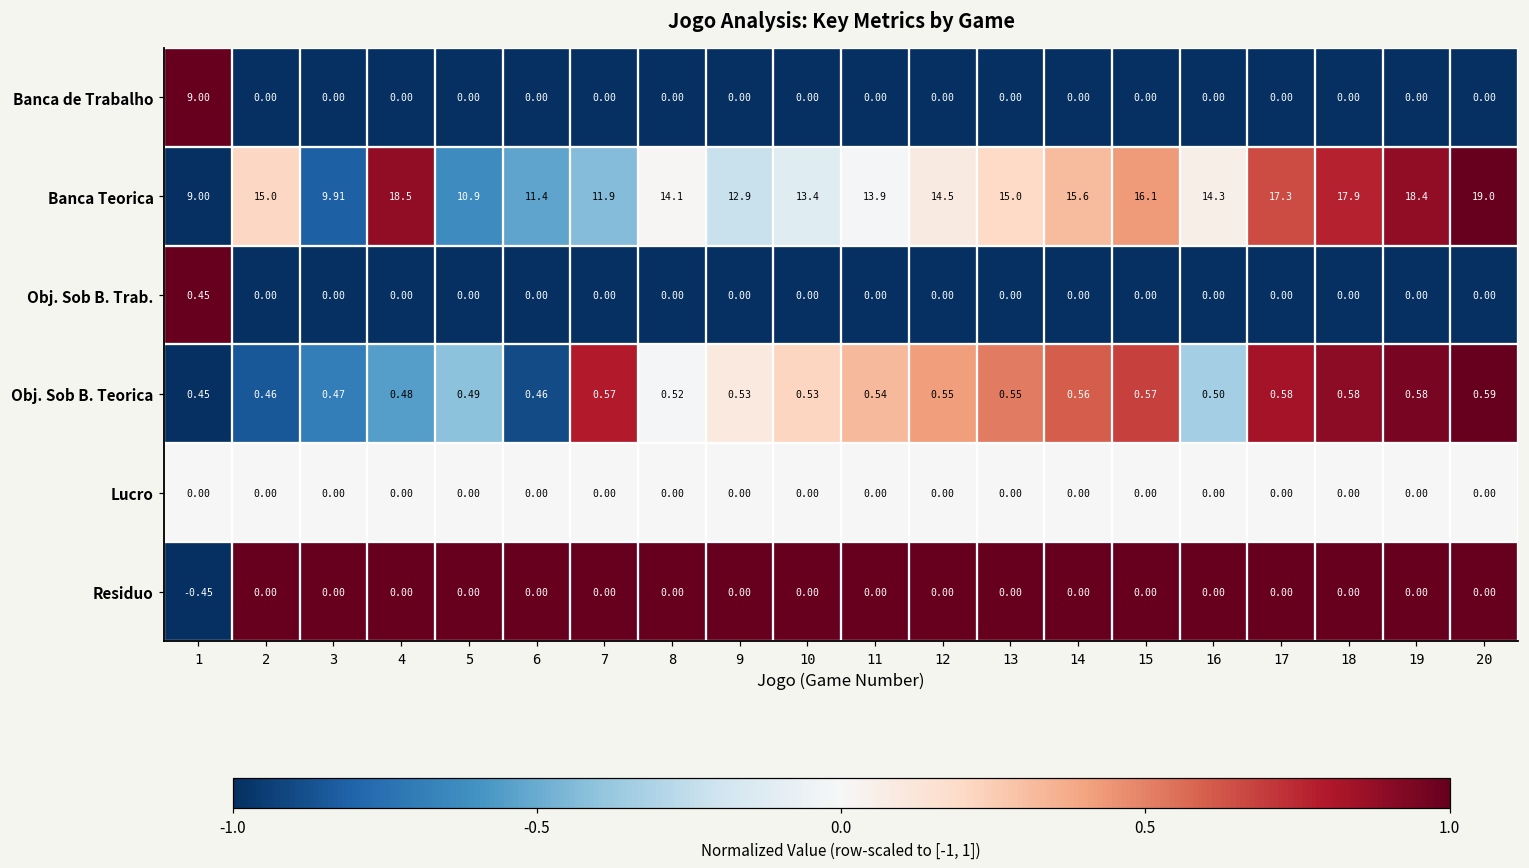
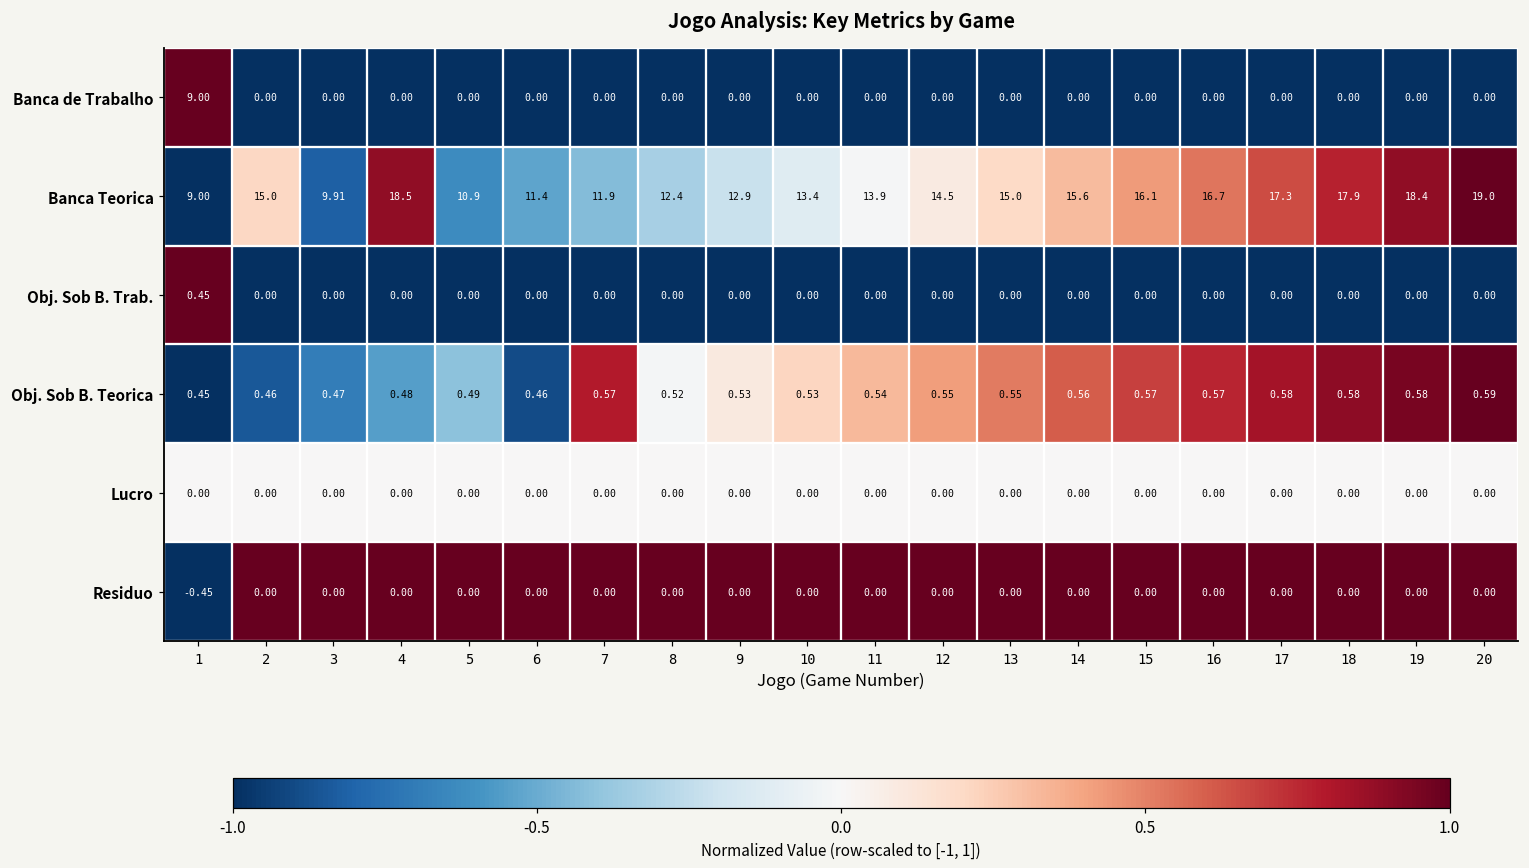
  {
    "Banca de Trabalho": {
      "1": 9.00,
      "2": 0.00,
      "3": 0.00,
      "4": 0.00,
      "5": 0.00,
      "6": 0.00,
      "7": 0.00,
      "8": 0.00,
      "9": 0.00,
      "10": 0.00,
      "11": 0.00,
      "12": 0.00,
      "13": 0.00,
      "14": 0.00,
      "15": 0.00,
      "16": 0.00,
      "17": 0.00,
      "18": 0.00,
      "19": 0.00,
      "20": 0.00
    },
    "Banca Teorica": {
      "1": 9.00,
      "2": 15.0,
      "3": 9.91,
      "4": 18.5,
      "5": 10.9,
      "6": 11.4,
      "7": 11.9,
-     "8": 14.1,
+     "8": 12.4,
      "9": 12.9,
      "10": 13.4,
      "11": 13.9,
      "12": 14.5,
      "13": 15.0,
      "14": 15.6,
      "15": 16.1,
-     "16": 14.3,
+     "16": 16.7,
      "17": 17.3,
      "18": 17.9,
      "19": 18.4,
      "20": 19.0
    },
    "Obj. Sob B. Trab.": {
      "1": 0.45,
      "2": 0.00,
      "3": 0.00,
      "4": 0.00,
      "5": 0.00,
      "6": 0.00,
      "7": 0.00,
      "8": 0.00,
      "9": 0.00,
      "10": 0.00,
      "11": 0.00,
      "12": 0.00,
      "13": 0.00,
      "14": 0.00,
      "15": 0.00,
      "16": 0.00,
      "17": 0.00,
      "18": 0.00,
      "19": 0.00,
      "20": 0.00
    },
    "Obj. Sob B. Teorica": {
      "1": 0.45,
      "2": 0.46,
      "3": 0.47,
      "4": 0.48,
      "5": 0.49,
      "6": 0.46,
      "7": 0.57,
      "8": 0.52,
      "9": 0.53,
      "10": 0.53,
      "11": 0.54,
      "12": 0.55,
      "13": 0.55,
      "14": 0.56,
      "15": 0.57,
-     "16": 0.50,
+     "16": 0.57,
      "17": 0.58,
      "18": 0.58,
      "19": 0.58,
      "20": 0.59
    },
    "Lucro": {
      "1": 0.00,
      "2": 0.00,
      "3": 0.00,
      "4": 0.00,
      "5": 0.00,
      "6": 0.00,
      "7": 0.00,
      "8": 0.00,
      "9": 0.00,
      "10": 0.00,
      "11": 0.00,
      "12": 0.00,
      "13": 0.00,
      "14": 0.00,
      "15": 0.00,
      "16": 0.00,
      "17": 0.00,
      "18": 0.00,
      "19": 0.00,
      "20": 0.00
    },
    "Residuo": {
      "1": -0.45,
      "2": 0.00,
      "3": 0.00,
      "4": 0.00,
      "5": 0.00,
      "6": 0.00,
      "7": 0.00,
      "8": 0.00,
      "9": 0.00,
      "10": 0.00,
      "11": 0.00,
      "12": 0.00,
      "13": 0.00,
      "14": 0.00,
      "15": 0.00,
      "16": 0.00,
      "17": 0.00,
      "18": 0.00,
      "19": 0.00,
      "20": 0.00
    }
  }
